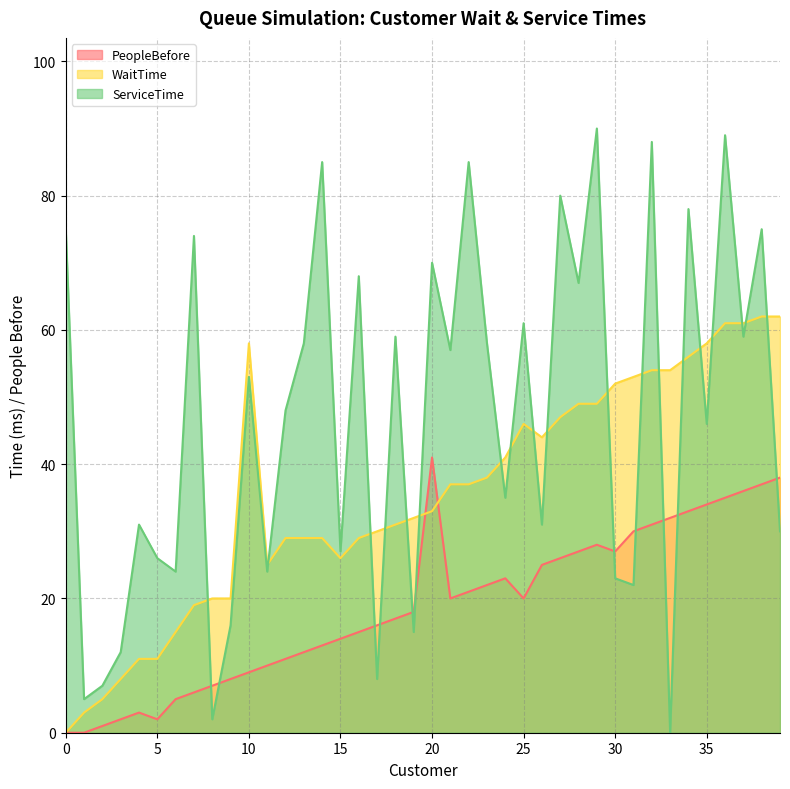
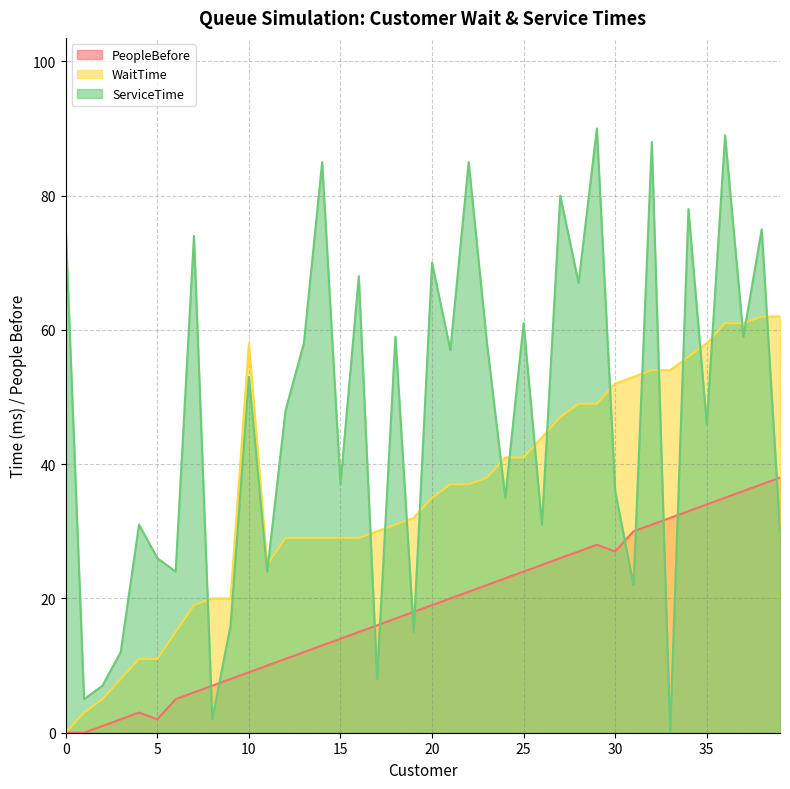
  {
    "PeopleBefore": {
      "5": 2,
      "10": 9,
      "15": 14,
-     "20": 41,
-     "25": 20,
+     "20": 19,
+     "25": 24,
      "30": 27,
      "35": 34
    },
    "WaitTime": {
      "5": 11,
      "10": 58,
-     "15": 26,
-     "20": 33,
-     "25": 46,
+     "15": 29,
+     "20": 35,
+     "25": 41,
      "30": 52,
      "35": 58
    },
    "ServiceTime": {
      "0": 75,
      "5": 26,
      "10": 53,
-     "15": 27,
+     "15": 37,
      "20": 70,
      "25": 61,
-     "30": 23,
+     "30": 36,
      "35": 46
    }
  }
